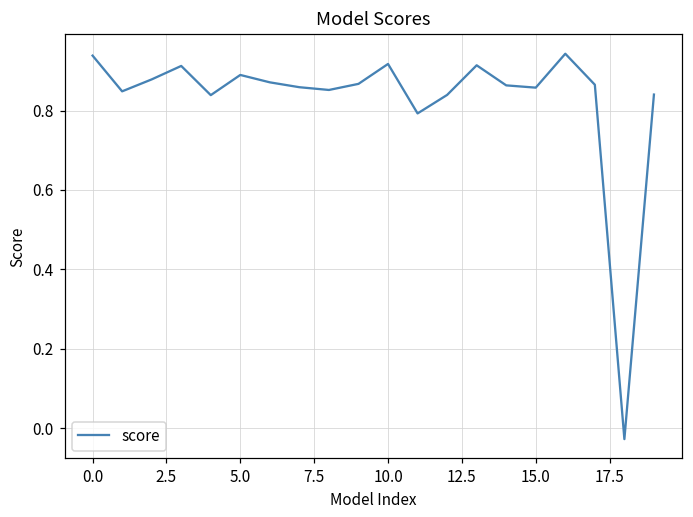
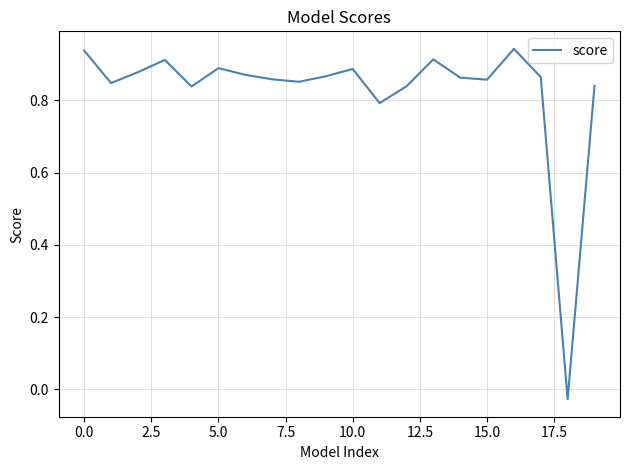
  {
    "0.0": 0.94,
    "5.0": 0.89,
-   "10.0": 0.92,
+   "10.0": 0.89,
    "15.0": 0.86
  }
